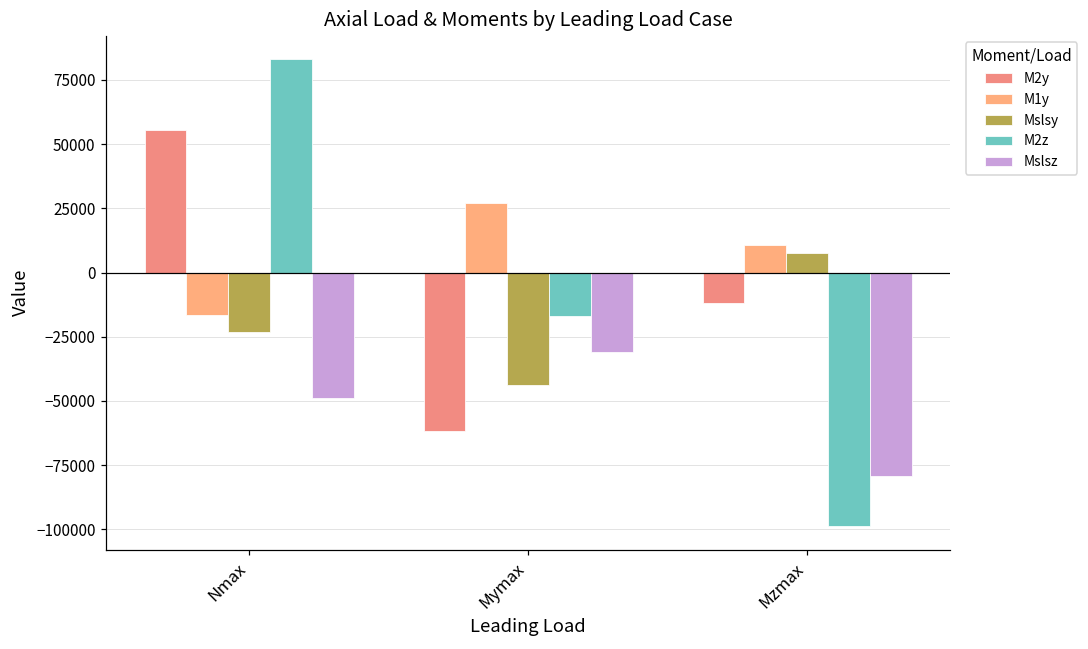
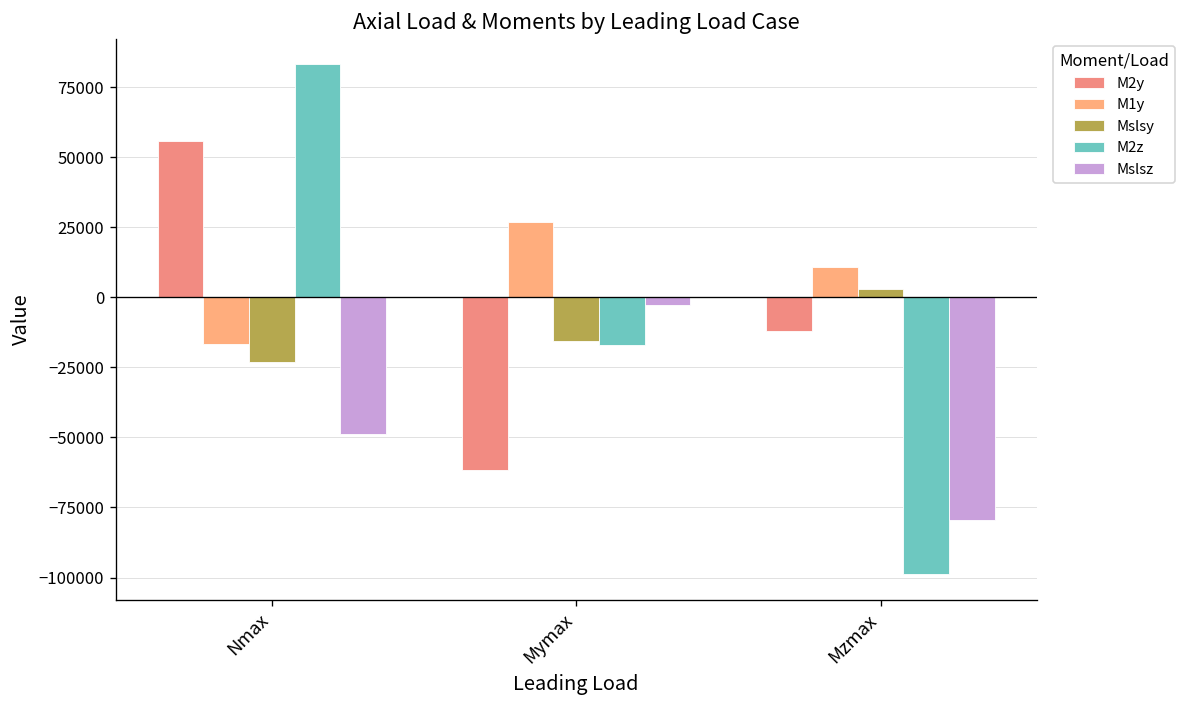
  {
    "Mslsy": {
      "Nmax": -23000,
-     "Mymax": -44000,
-     "Mzmax": 8000
+     "Mymax": -15000,
+     "Mzmax": 3000
    },
    "M2z": {
      "Nmax": 83000,
      "Mymax": -17000,
      "Mzmax": -99000
    },
    "Mslsz": {
      "Nmax": -49000,
-     "Mymax": -31000,
+     "Mymax": -3000,
      "Mzmax": -79000
    }
  }
